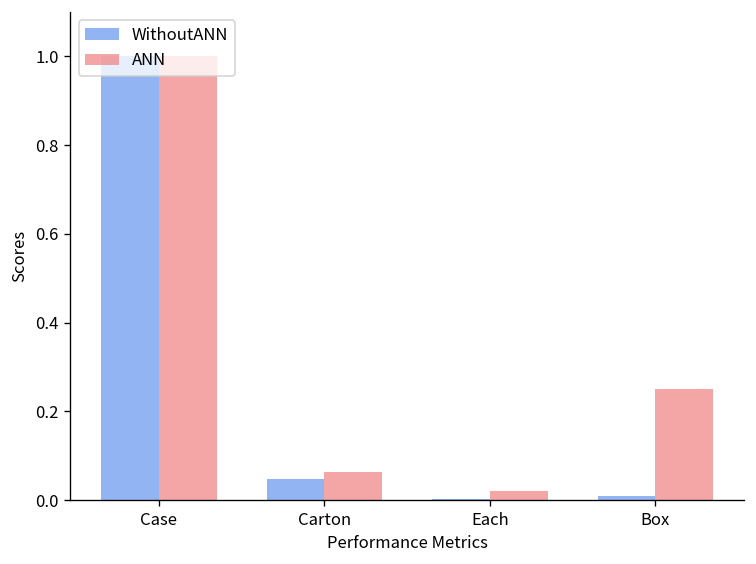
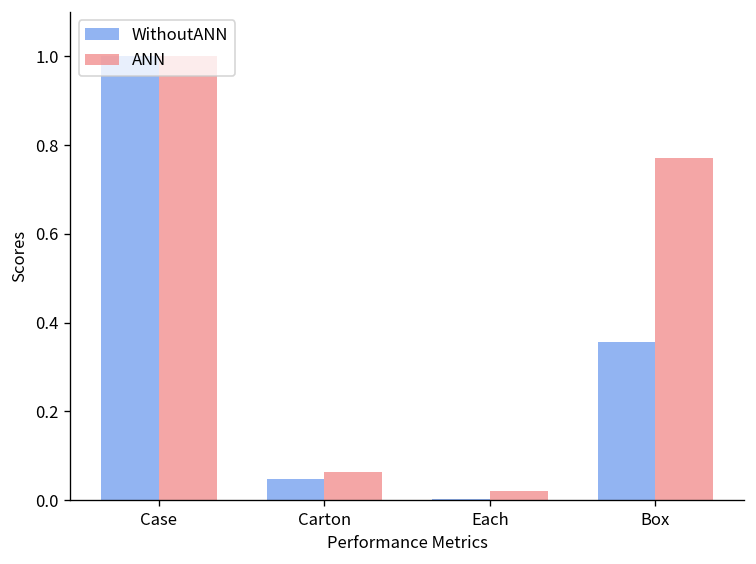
  {
    "WithoutANN": {
      "Carton": 0.05,
-     "Box": 0.01
+     "Box": 0.36
    },
    "ANN": {
      "Carton": 0.06,
      "Each": 0.02,
-     "Box": 0.25
+     "Box": 0.77
    }
  }
